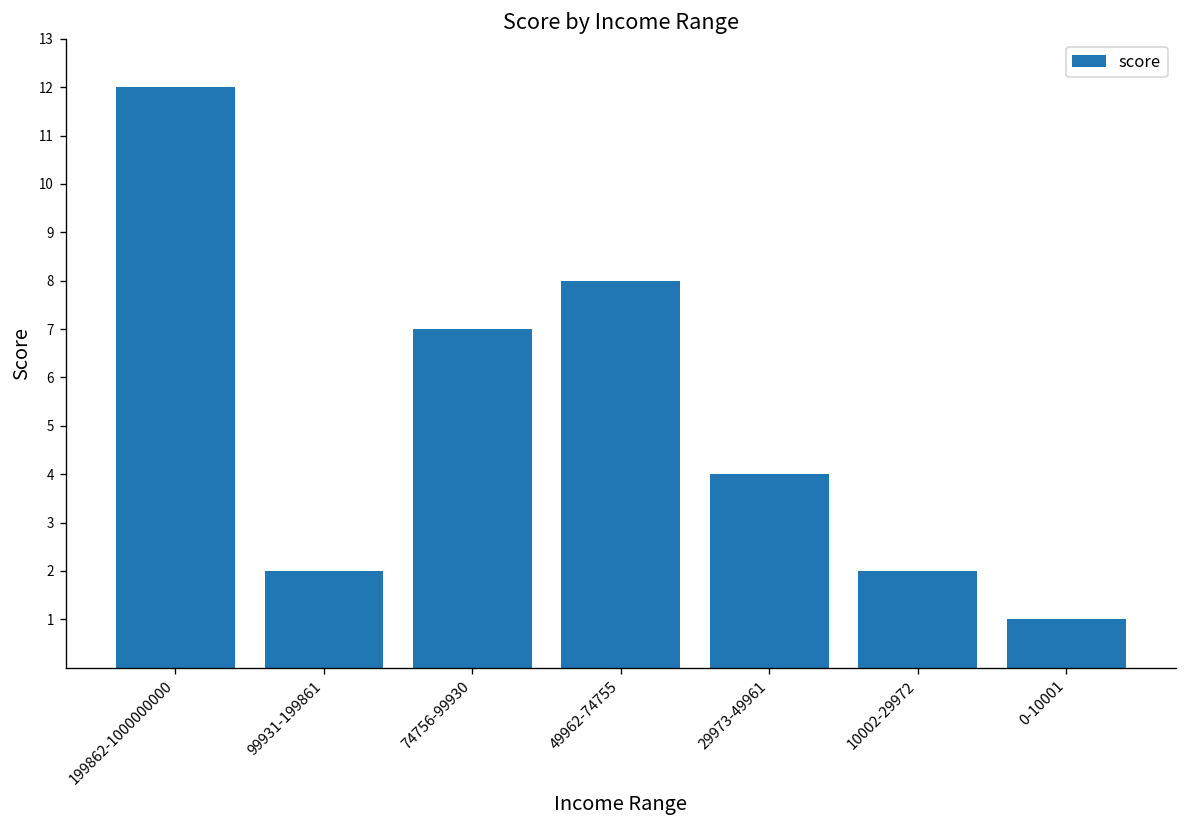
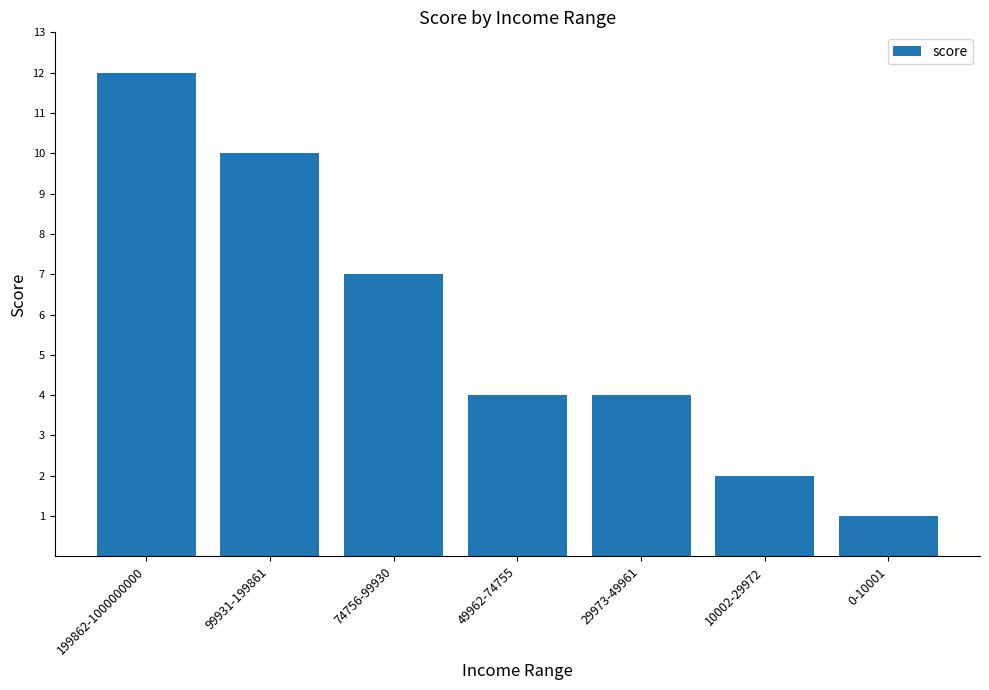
  {
    "199862-1000000000": 12,
-   "99931-199861": 2,
+   "99931-199861": 10,
    "74756-99930": 7,
-   "49962-74755": 8,
+   "49962-74755": 4,
    "29973-49961": 4,
    "10002-29972": 2,
    "0-10001": 1
  }
